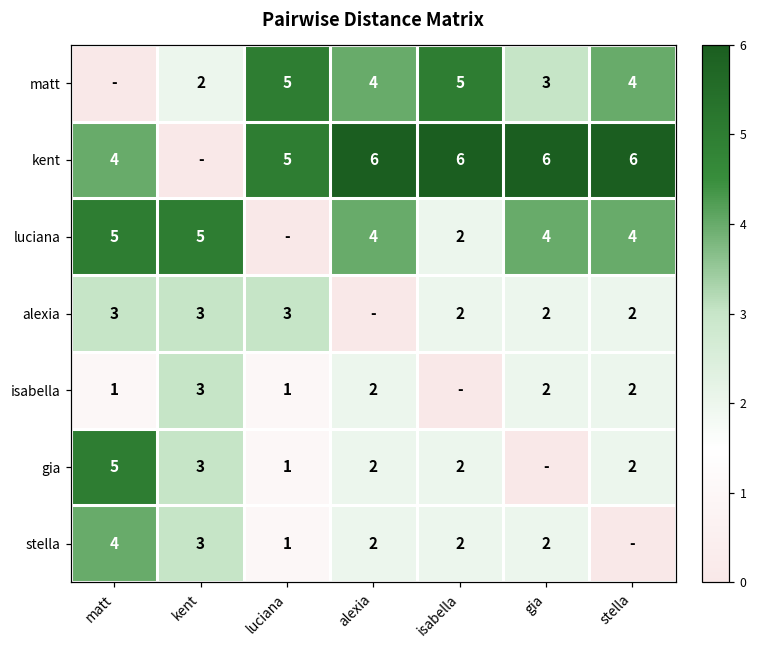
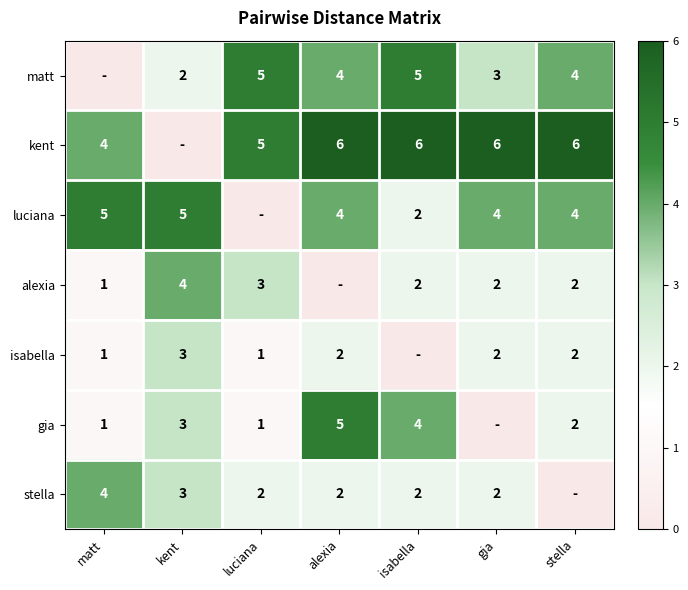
  {
    "matt": {
      "kent": 2,
      "luciana": 5,
      "alexia": 4,
      "isabella": 5,
      "gia": 3,
      "stella": 4
    },
    "kent": {
      "matt": 4,
      "luciana": 5,
      "alexia": 6,
      "isabella": 6,
      "gia": 6,
      "stella": 6
    },
    "luciana": {
      "matt": 5,
      "kent": 5,
      "alexia": 4,
      "isabella": 2,
      "gia": 4,
      "stella": 4
    },
    "alexia": {
-     "matt": 3,
-     "kent": 3,
+     "matt": 1,
+     "kent": 4,
      "luciana": 3,
      "isabella": 2,
      "gia": 2,
      "stella": 2
    },
    "isabella": {
      "matt": 1,
      "kent": 3,
      "luciana": 1,
      "alexia": 2,
      "gia": 2,
      "stella": 2
    },
    "gia": {
-     "matt": 5,
+     "matt": 1,
      "kent": 3,
      "luciana": 1,
-     "alexia": 2,
-     "isabella": 2,
+     "alexia": 5,
+     "isabella": 4,
      "stella": 2
    },
    "stella": {
      "matt": 4,
      "kent": 3,
-     "luciana": 1,
+     "luciana": 2,
      "alexia": 2,
      "isabella": 2,
      "gia": 2
    }
  }
